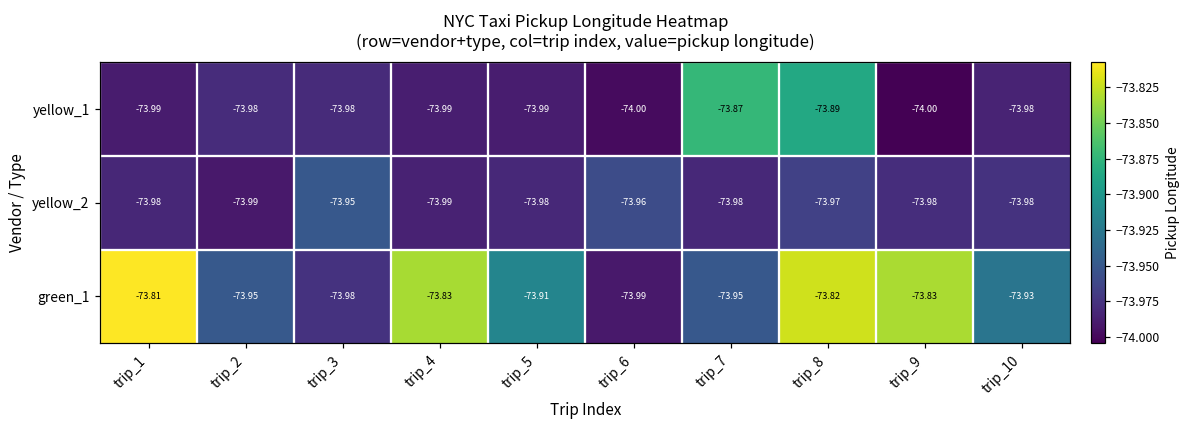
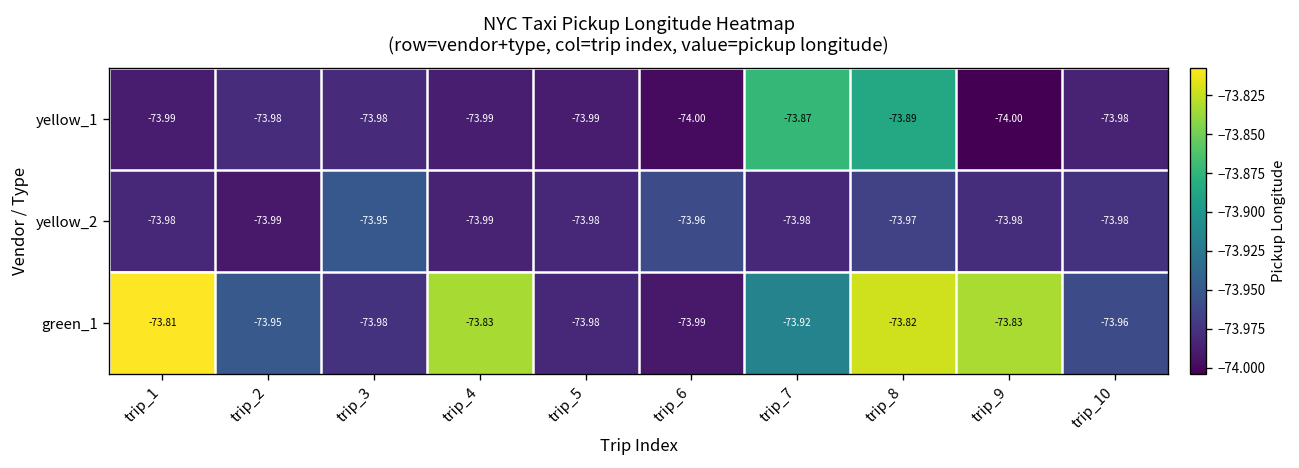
  {
    "yellow_1": {
      "trip_1": -73.99,
      "trip_2": -73.98,
      "trip_3": -73.98,
      "trip_4": -73.99,
      "trip_5": -73.99,
      "trip_6": -74.00,
      "trip_7": -73.87,
      "trip_8": -73.89,
      "trip_9": -74.00,
      "trip_10": -73.98
    },
    "yellow_2": {
      "trip_1": -73.98,
      "trip_2": -73.99,
      "trip_3": -73.95,
      "trip_4": -73.99,
      "trip_5": -73.98,
      "trip_6": -73.96,
      "trip_7": -73.98,
      "trip_8": -73.97,
      "trip_9": -73.98,
      "trip_10": -73.98
    },
    "green_1": {
      "trip_1": -73.81,
      "trip_2": -73.95,
      "trip_3": -73.98,
      "trip_4": -73.83,
-     "trip_5": -73.91,
+     "trip_5": -73.98,
      "trip_6": -73.99,
-     "trip_7": -73.95,
+     "trip_7": -73.92,
      "trip_8": -73.82,
      "trip_9": -73.83,
-     "trip_10": -73.93
+     "trip_10": -73.96
    }
  }
